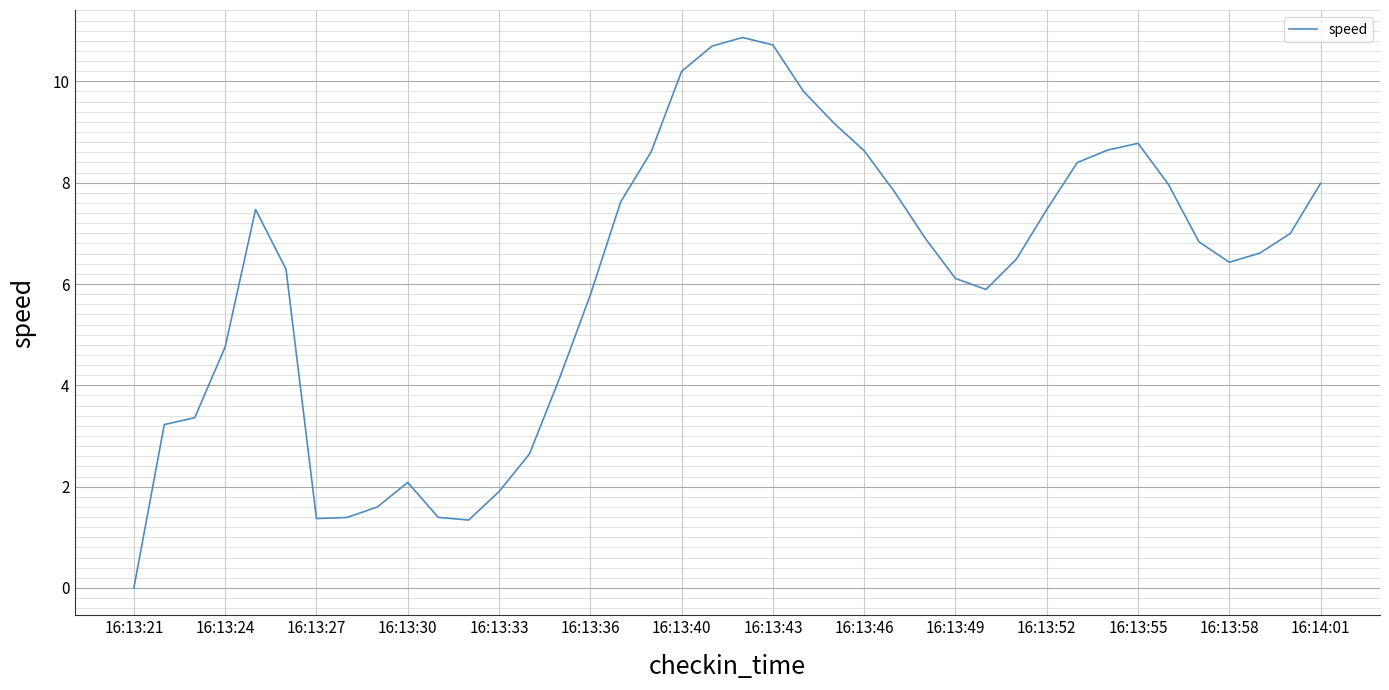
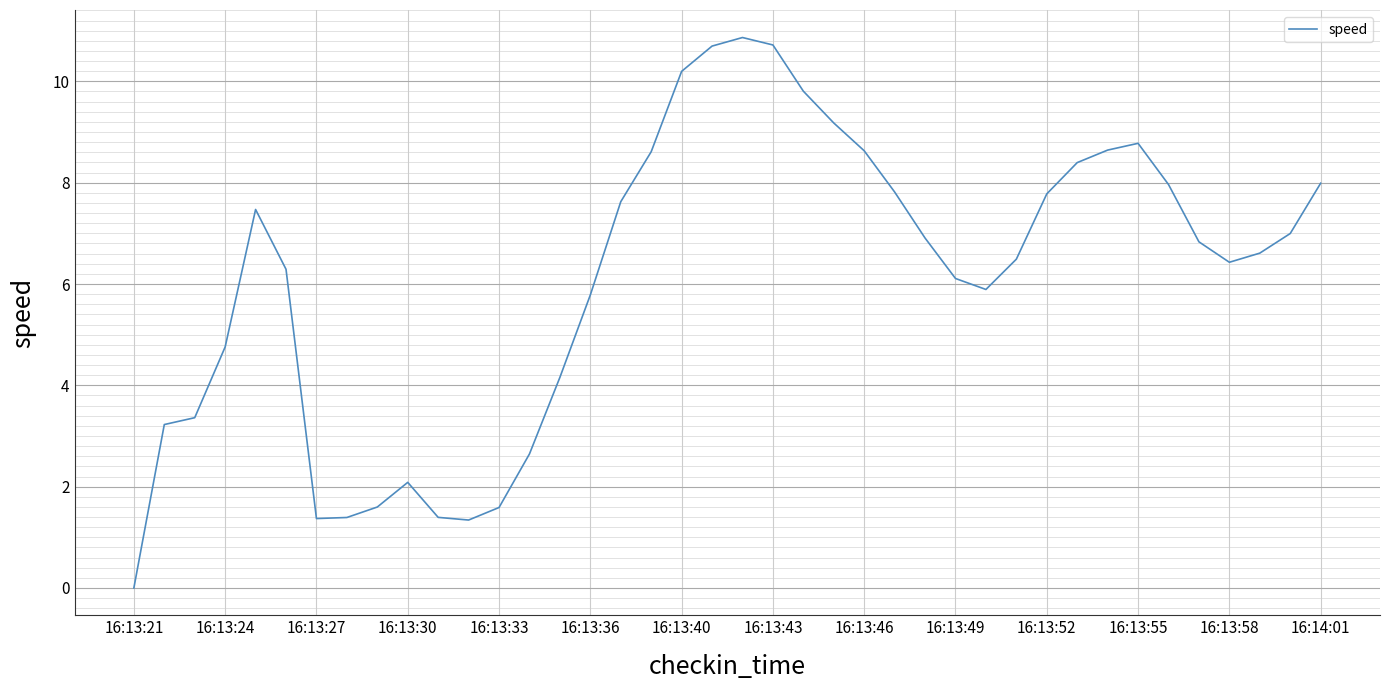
  {
    "16:13:21": 0.0,
    "16:13:24": 4.8,
    "16:13:27": 1.4,
    "16:13:30": 2.1,
-   "16:13:33": 1.9,
+   "16:13:33": 1.6,
    "16:13:36": 5.8,
    "16:13:40": 10.2,
    "16:13:43": 10.7,
    "16:13:46": 8.6,
    "16:13:49": 6.1,
-   "16:13:52": 7.5,
+   "16:13:52": 7.8,
    "16:13:55": 8.8,
    "16:13:58": 6.4,
    "16:14:01": 8.0
  }
